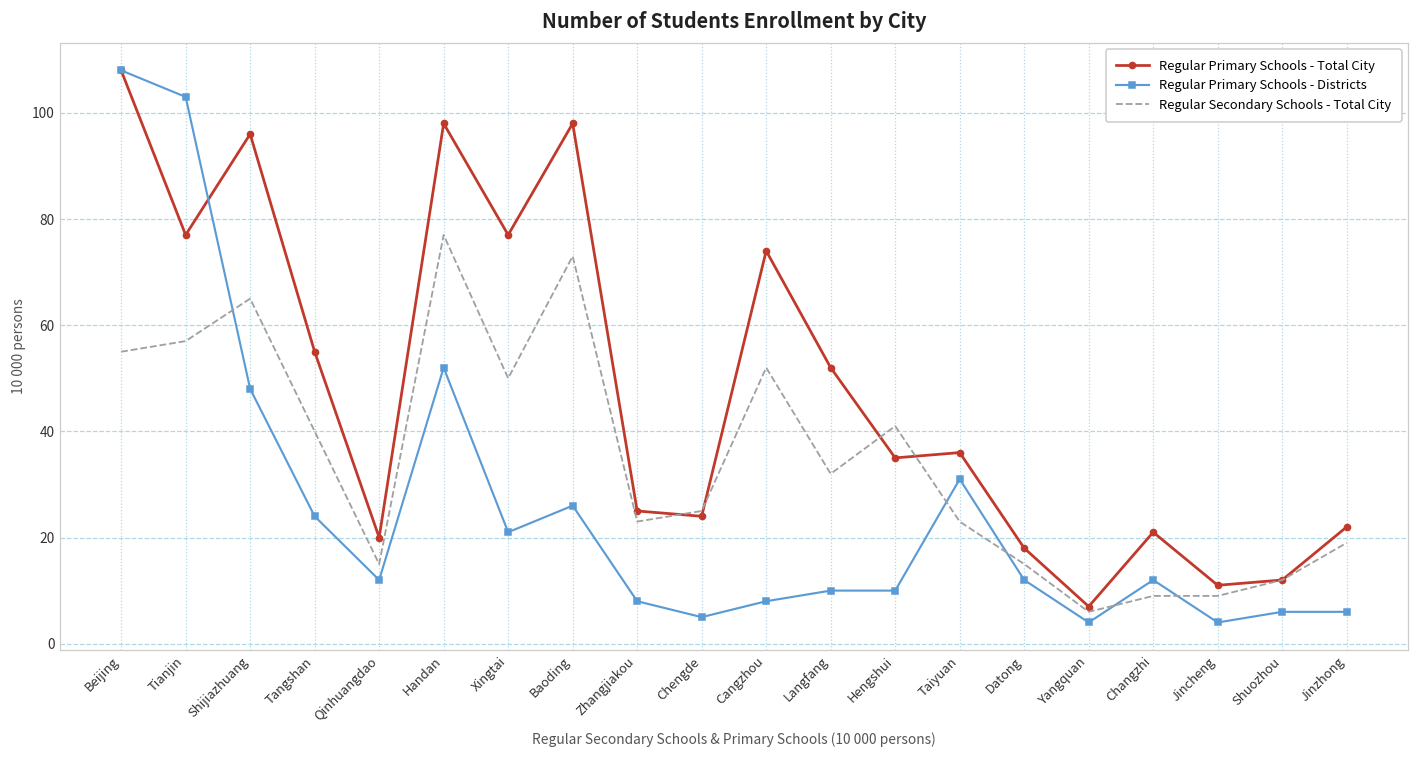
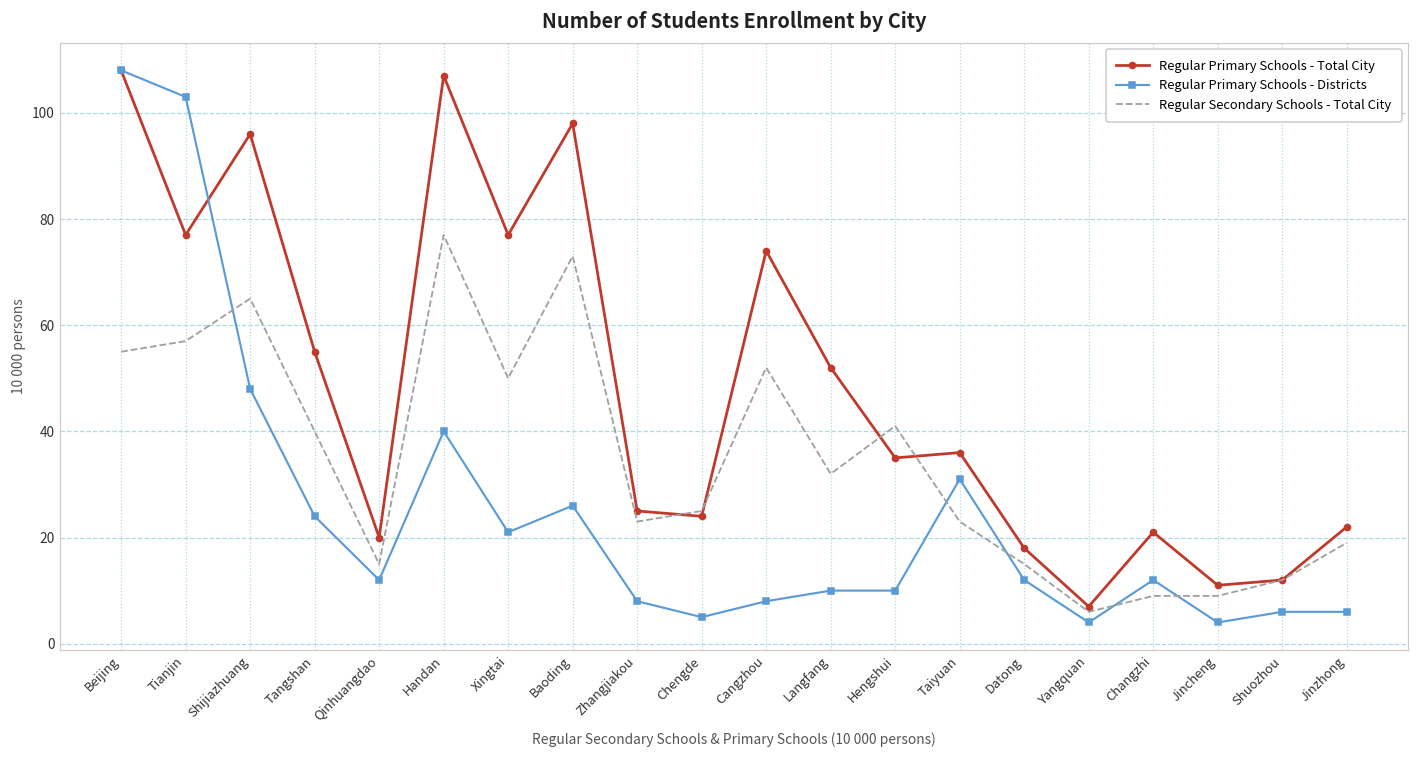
  {
    "Regular Primary Schools - Total City": {
      "Tianjin": 77,
      "Shijiazhuang": 96,
      "Tangshan": 55,
      "Qinhuangdao": 20,
-     "Handan": 98,
+     "Handan": 107,
      "Xingtai": 77,
      "Baoding": 98,
      "Zhangjiakou": 25,
      "Chengde": 24,
      "Cangzhou": 74,
      "Langfang": 52,
      "Hengshui": 35,
      "Taiyuan": 36,
      "Datong": 18,
      "Yangquan": 7,
      "Changzhi": 21,
      "Jincheng": 11,
      "Jinzhong": 22
    },
    "Regular Primary Schools - Districts": {
      "Tianjin": 103,
      "Shijiazhuang": 48,
      "Tangshan": 24,
      "Qinhuangdao": 12,
-     "Handan": 52,
+     "Handan": 40,
      "Xingtai": 21,
      "Baoding": 26,
      "Zhangjiakou": 8,
      "Chengde": 5,
      "Cangzhou": 8,
      "Langfang": 10,
      "Hengshui": 10,
      "Taiyuan": 31,
      "Datong": 12,
      "Yangquan": 4,
      "Changzhi": 12,
      "Jincheng": 4,
      "Shuozhou": 6,
      "Jinzhong": 6
    },
    "Regular Secondary Schools - Total City": {
      "Beijing": 55,
      "Tianjin": 57,
      "Shijiazhuang": 65,
      "Tangshan": 40,
      "Qinhuangdao": 15,
      "Handan": 77,
      "Xingtai": 50,
      "Baoding": 73,
      "Zhangjiakou": 23,
      "Chengde": 25,
      "Cangzhou": 52,
      "Langfang": 32,
      "Hengshui": 41,
      "Taiyuan": 23,
      "Datong": 15,
      "Yangquan": 6,
      "Changzhi": 9,
      "Jincheng": 9,
      "Jinzhong": 19
    }
  }
